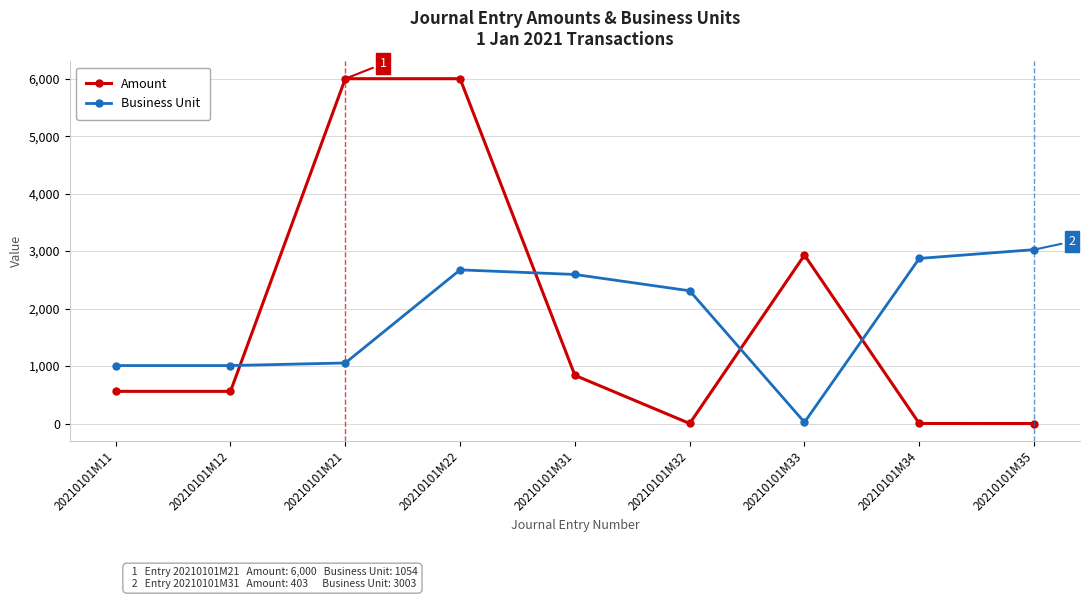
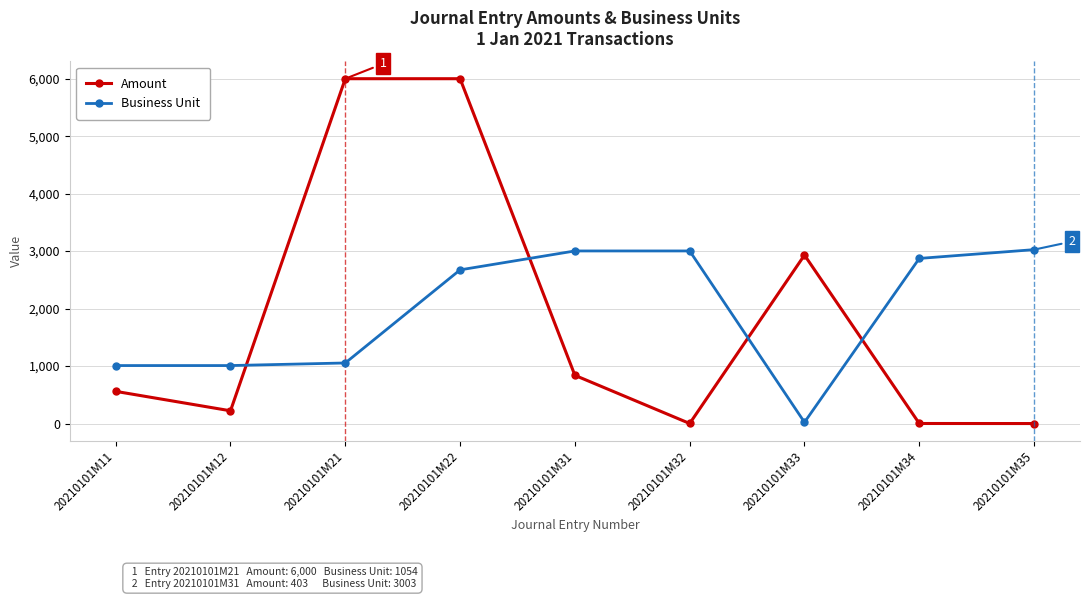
  {
    "Amount": {
      "20210101M11": "600",
-     "20210101M12": "600",
+     "20210101M12": "200",
      "20210101M21": "6,000",
      "20210101M22": "6,000",
      "20210101M31": "800",
      "20210101M32": "0",
      "20210101M33": "2,900",
      "20210101M34": "0",
      "20210101M35": "0"
    },
    "Business Unit": {
      "20210101M11": "1,000",
      "20210101M12": "1,000",
      "20210101M21": "1,100",
      "20210101M22": "2,700",
-     "20210101M31": "2,600",
-     "20210101M32": "2,300",
+     "20210101M31": "3,000",
+     "20210101M32": "3,000",
      "20210101M33": "0",
      "20210101M34": "2,900",
      "20210101M35": "3,000"
    }
  }
